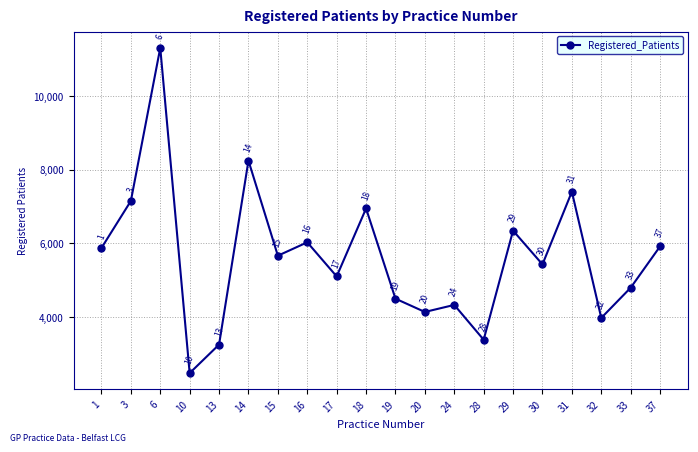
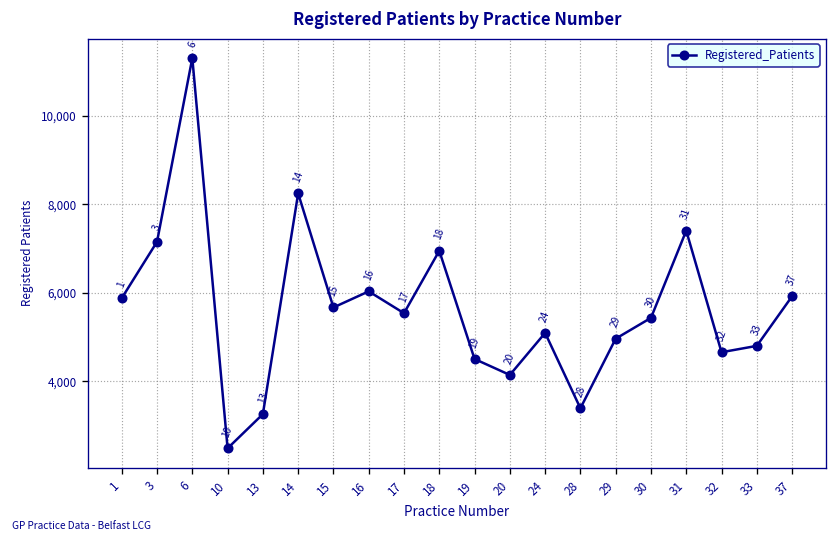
  {
-   "17": "5,100",
-   "24": "4,300",
-   "29": "6,300",
-   "32": "4,000"
+   "17": "5,500",
+   "24": "5,100",
+   "29": "5,000",
+   "32": "4,700"
  }
